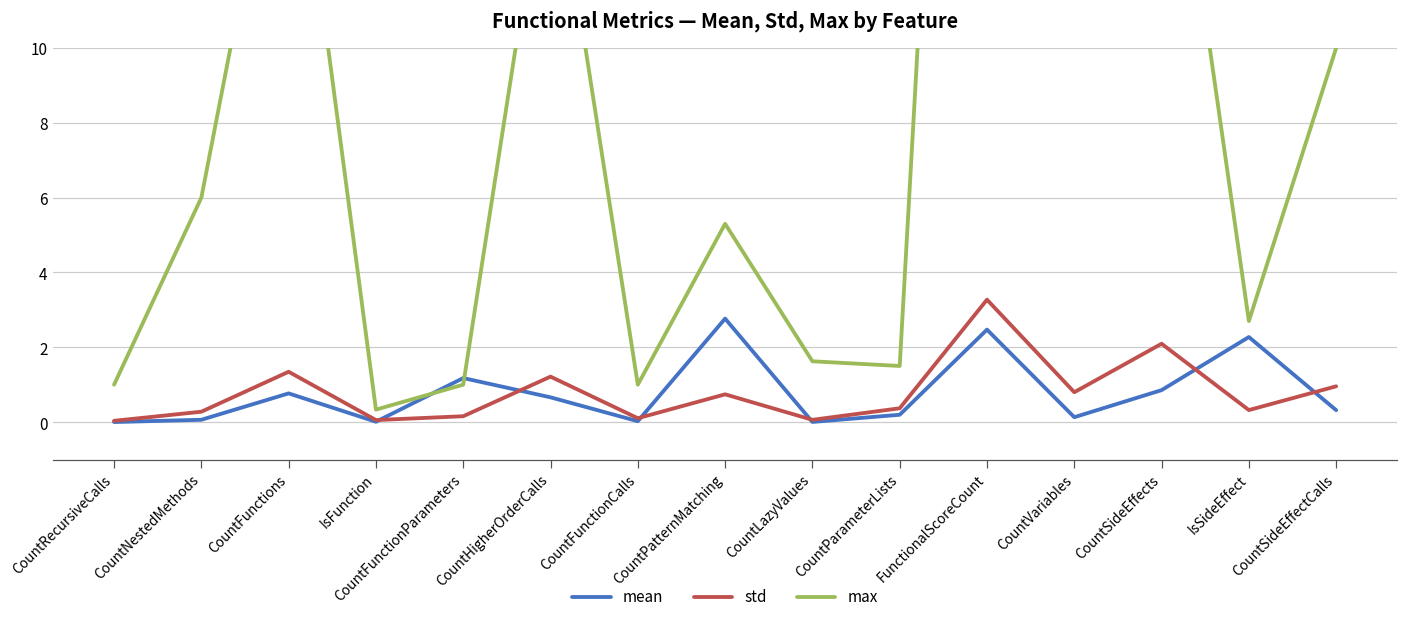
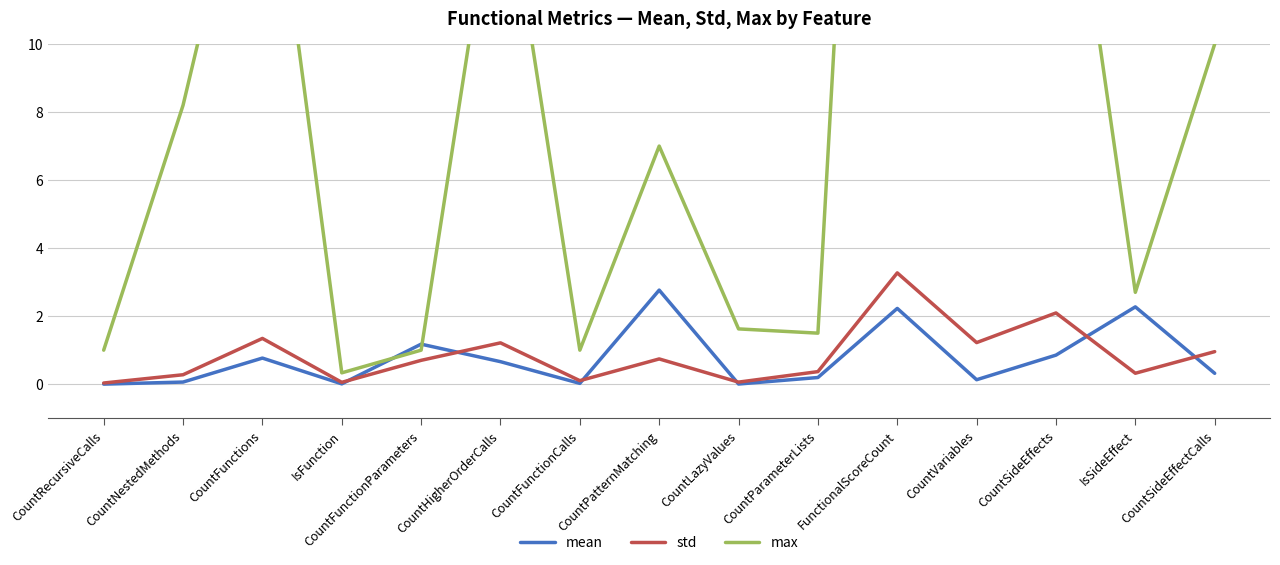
  {
    "mean": {
      "CountNestedMethods": 0.1,
      "CountFunctions": 0.8,
      "CountFunctionParameters": 1.2,
      "CountHigherOrderCalls": 0.7,
      "CountFunctionCalls": 0.0,
      "CountPatternMatching": 2.8,
      "CountParameterLists": 0.2,
-     "FunctionalScoreCount": 2.5,
+     "FunctionalScoreCount": 2.2,
      "CountVariables": 0.1,
      "CountSideEffects": 0.9,
      "IsSideEffect": 2.3,
      "CountSideEffectCalls": 0.3
    },
    "std": {
      "CountNestedMethods": 0.3,
      "CountFunctions": 1.3,
-     "CountFunctionParameters": 0.2,
+     "CountFunctionParameters": 0.7,
      "CountHigherOrderCalls": 1.2,
      "CountFunctionCalls": 0.1,
      "CountPatternMatching": 0.7,
      "CountParameterLists": 0.4,
      "FunctionalScoreCount": 3.3,
-     "CountVariables": 0.8,
+     "CountVariables": 1.2,
      "CountSideEffects": 2.1,
      "IsSideEffect": 0.3,
      "CountSideEffectCalls": 1.0
    },
    "max": {
      "CountRecursiveCalls": 1.0,
-     "CountNestedMethods": 6.0,
+     "CountNestedMethods": 8.2,
      "IsFunction": 0.3,
      "CountFunctionParameters": 1.0,
      "CountFunctionCalls": 1.0,
-     "CountPatternMatching": 5.3,
+     "CountPatternMatching": 7.0,
      "CountLazyValues": 1.6,
      "CountParameterLists": 1.5,
      "IsSideEffect": 2.7,
      "CountSideEffectCalls": 10.0
    }
  }
